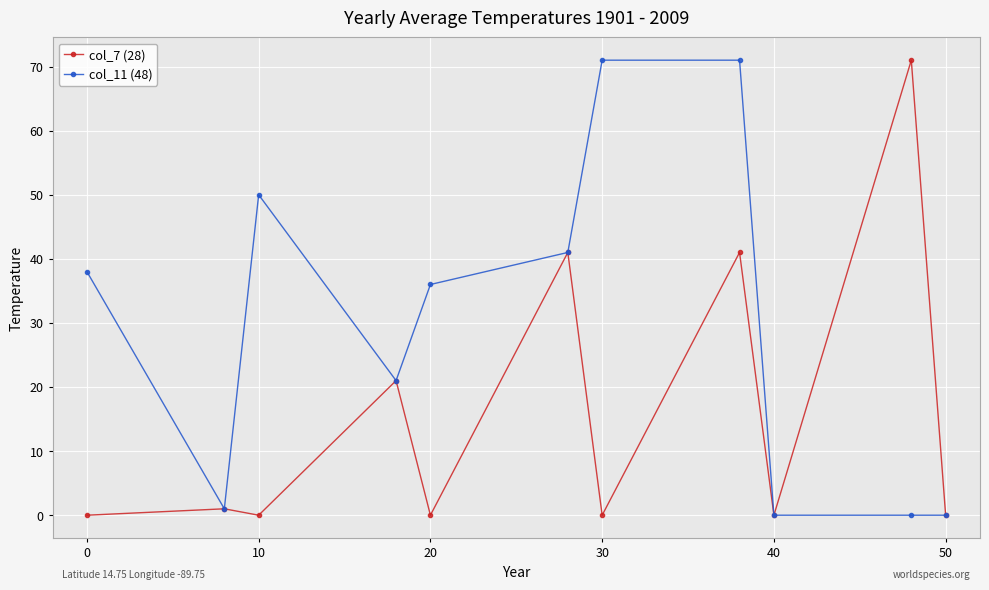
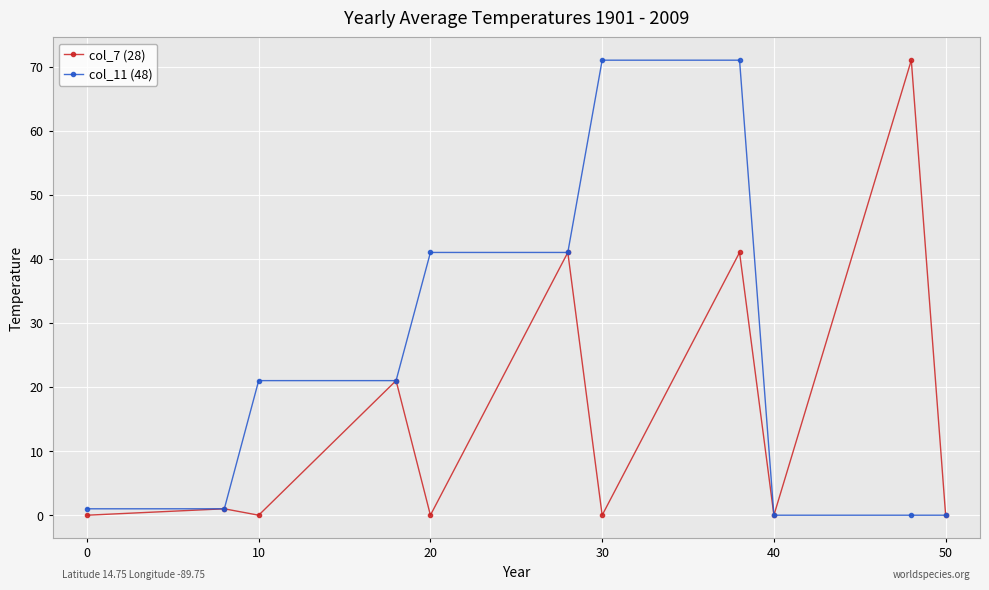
  {
    "col_7 (28)": {
      "0": 0,
      "10": 0,
      "20": 0,
      "30": 0
    },
    "col_11 (48)": {
-     "0": 38,
-     "10": 50,
-     "20": 36,
+     "0": 1,
+     "10": 21,
+     "20": 41,
      "30": 71
    }
  }
